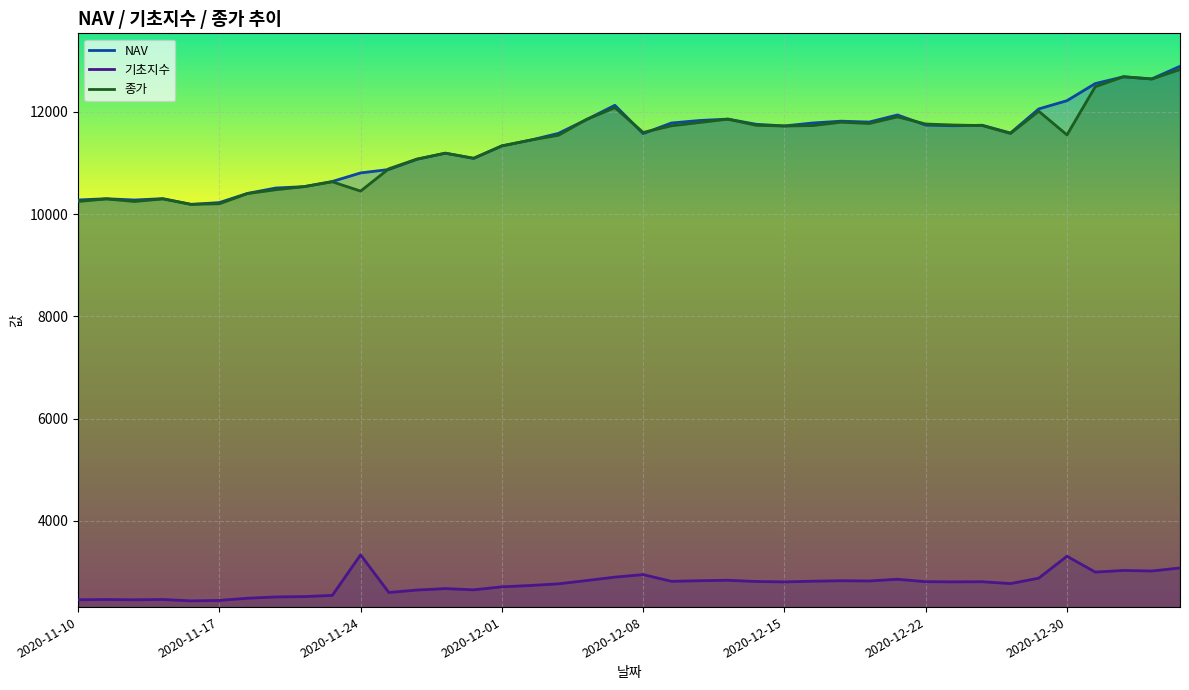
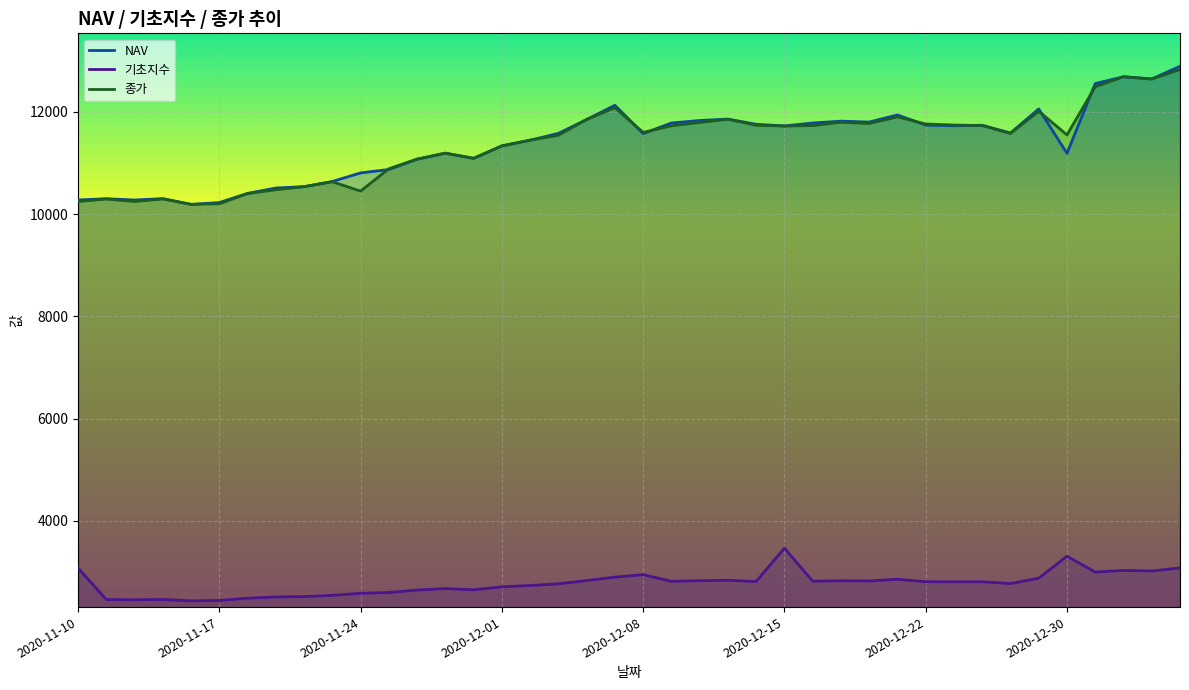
  {
    "NAV": {
      "2020-11-24": 10800,
-     "2020-12-30": 12200
+     "2020-12-30": 11200
    },
    "기초지수": {
-     "2020-11-10": 2500,
+     "2020-11-10": 3100,
      "2020-11-17": 2400,
-     "2020-11-24": 3300,
+     "2020-11-24": 2600,
      "2020-12-01": 2700,
      "2020-12-08": 2900,
-     "2020-12-15": 2800,
+     "2020-12-15": 3500,
      "2020-12-22": 2800,
      "2020-12-30": 3300
    },
    "종가": {
      "2020-11-24": 10400,
      "2020-12-30": 11500
    }
  }
